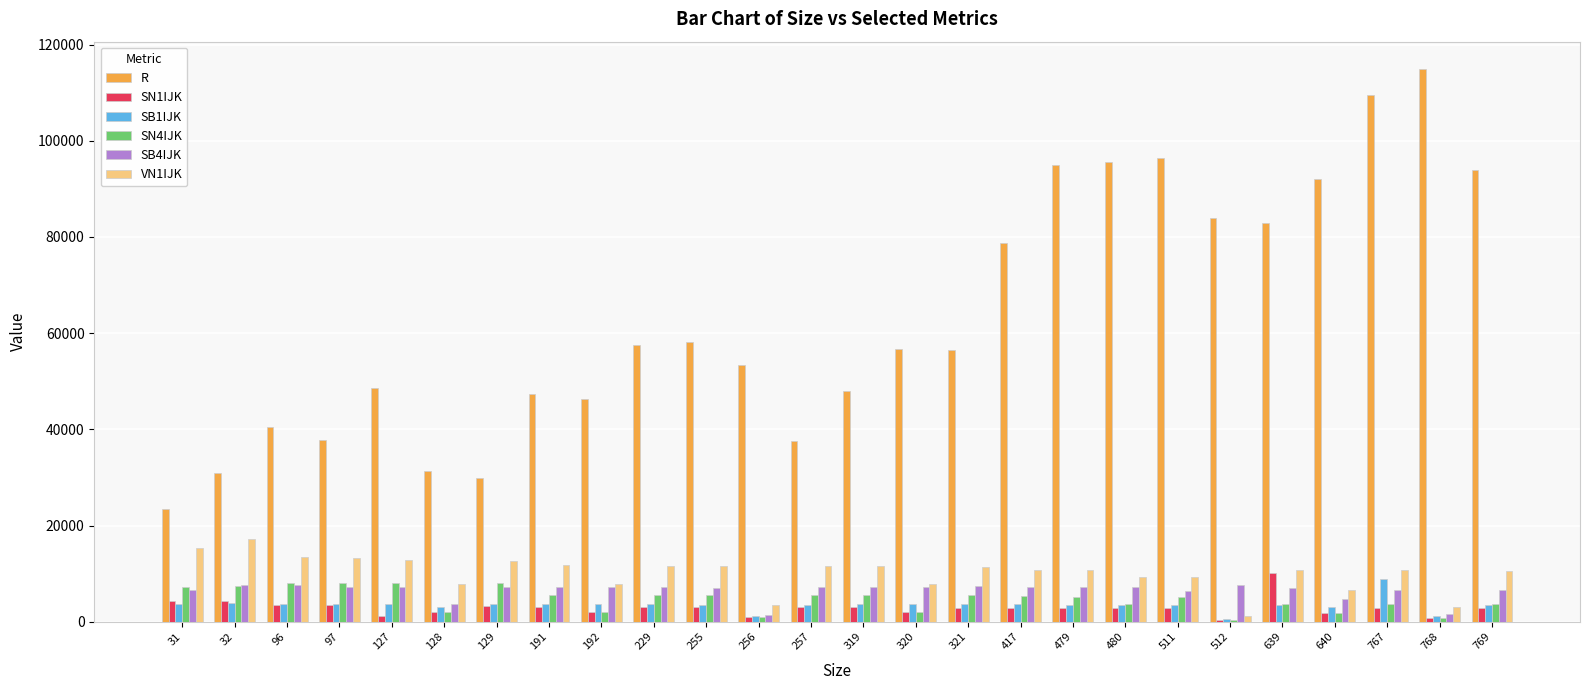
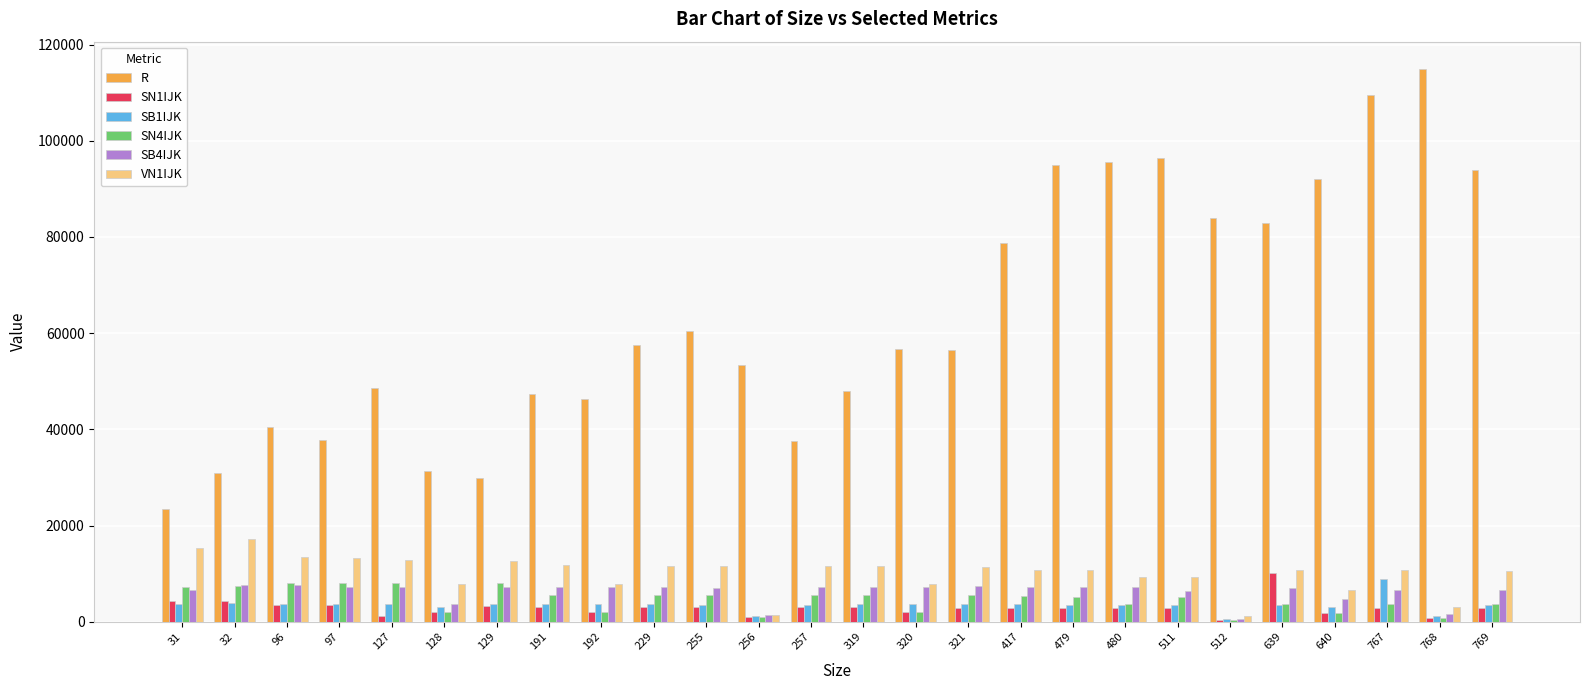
  {
    "R": {
      "31": 23000,
      "32": 31000,
      "96": 40000,
      "97": 38000,
      "127": 49000,
      "128": 31000,
      "129": 30000,
      "191": 47000,
      "192": 46000,
      "229": 58000,
-     "255": 58000,
+     "255": 60000,
      "256": 53000,
      "257": 38000,
      "319": 48000,
      "320": 57000,
      "321": 56000,
      "417": 79000,
      "479": 95000,
      "480": 96000,
      "511": 96000,
      "512": 84000,
      "639": 83000,
      "640": 92000,
      "767": 110000,
      "768": 115000,
      "769": 94000
    },
    "SN1IJK": {
      "31": 4000,
      "32": 4000,
      "96": 3000,
      "97": 4000,
      "127": 1000,
      "128": 2000,
      "129": 3000,
      "191": 3000,
      "192": 2000,
      "229": 3000,
      "255": 3000,
      "256": 1000,
      "257": 3000,
      "319": 3000,
      "320": 2000,
      "321": 3000,
      "417": 3000,
      "479": 3000,
      "480": 3000,
      "511": 3000,
      "639": 10000,
      "640": 2000,
      "767": 3000,
      "768": 1000,
      "769": 3000
    },
    "SB1IJK": {
      "31": 4000,
      "32": 4000,
      "96": 4000,
      "97": 4000,
      "127": 4000,
      "128": 3000,
      "129": 4000,
      "191": 4000,
      "192": 4000,
      "229": 4000,
      "255": 4000,
      "256": 1000,
      "257": 4000,
      "319": 4000,
      "320": 4000,
      "321": 4000,
      "417": 4000,
      "479": 4000,
      "480": 4000,
      "511": 3000,
      "512": 1000,
      "639": 4000,
      "640": 3000,
      "767": 9000,
      "768": 1000,
      "769": 4000
    },
    "SN4IJK": {
      "31": 7000,
      "32": 7000,
      "96": 8000,
      "97": 8000,
      "127": 8000,
      "128": 2000,
      "129": 8000,
      "191": 6000,
      "192": 2000,
      "229": 6000,
      "255": 6000,
      "256": 1000,
      "257": 6000,
      "319": 6000,
      "320": 2000,
      "321": 6000,
      "417": 5000,
      "479": 5000,
      "480": 4000,
      "511": 5000,
      "639": 4000,
      "640": 2000,
      "767": 4000,
      "768": 1000,
      "769": 4000
    },
    "SB4IJK": {
      "31": 7000,
      "32": 8000,
      "96": 8000,
      "97": 7000,
      "127": 7000,
      "128": 4000,
      "129": 7000,
      "191": 7000,
      "192": 7000,
      "229": 7000,
      "255": 7000,
      "256": 1000,
      "257": 7000,
      "319": 7000,
      "320": 7000,
      "321": 7000,
      "417": 7000,
      "479": 7000,
      "480": 7000,
      "511": 6000,
-     "512": 8000,
+     "512": 1000,
      "639": 7000,
      "640": 5000,
      "767": 7000,
      "768": 2000,
      "769": 7000
    },
    "VN1IJK": {
      "31": 15000,
      "32": 17000,
      "96": 13000,
      "97": 13000,
      "127": 13000,
      "128": 8000,
      "129": 13000,
      "191": 12000,
      "192": 8000,
      "229": 12000,
      "255": 12000,
-     "256": 3000,
+     "256": 1000,
      "257": 12000,
      "319": 12000,
      "320": 8000,
      "321": 11000,
      "417": 11000,
      "479": 11000,
      "480": 9000,
      "511": 9000,
      "512": 1000,
      "639": 11000,
      "640": 7000,
      "767": 11000,
      "768": 3000,
      "769": 11000
    }
  }
